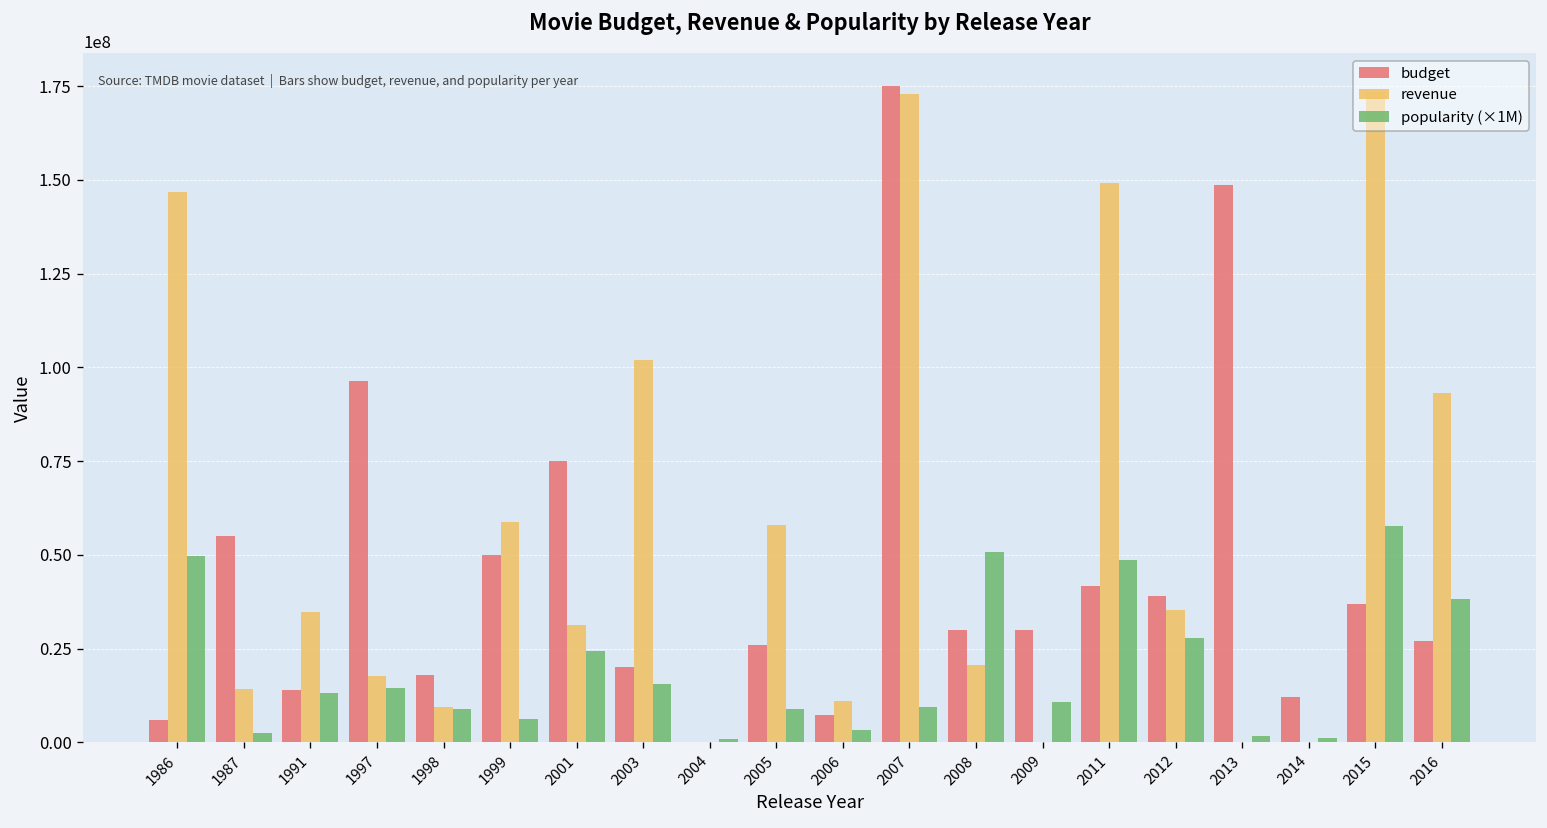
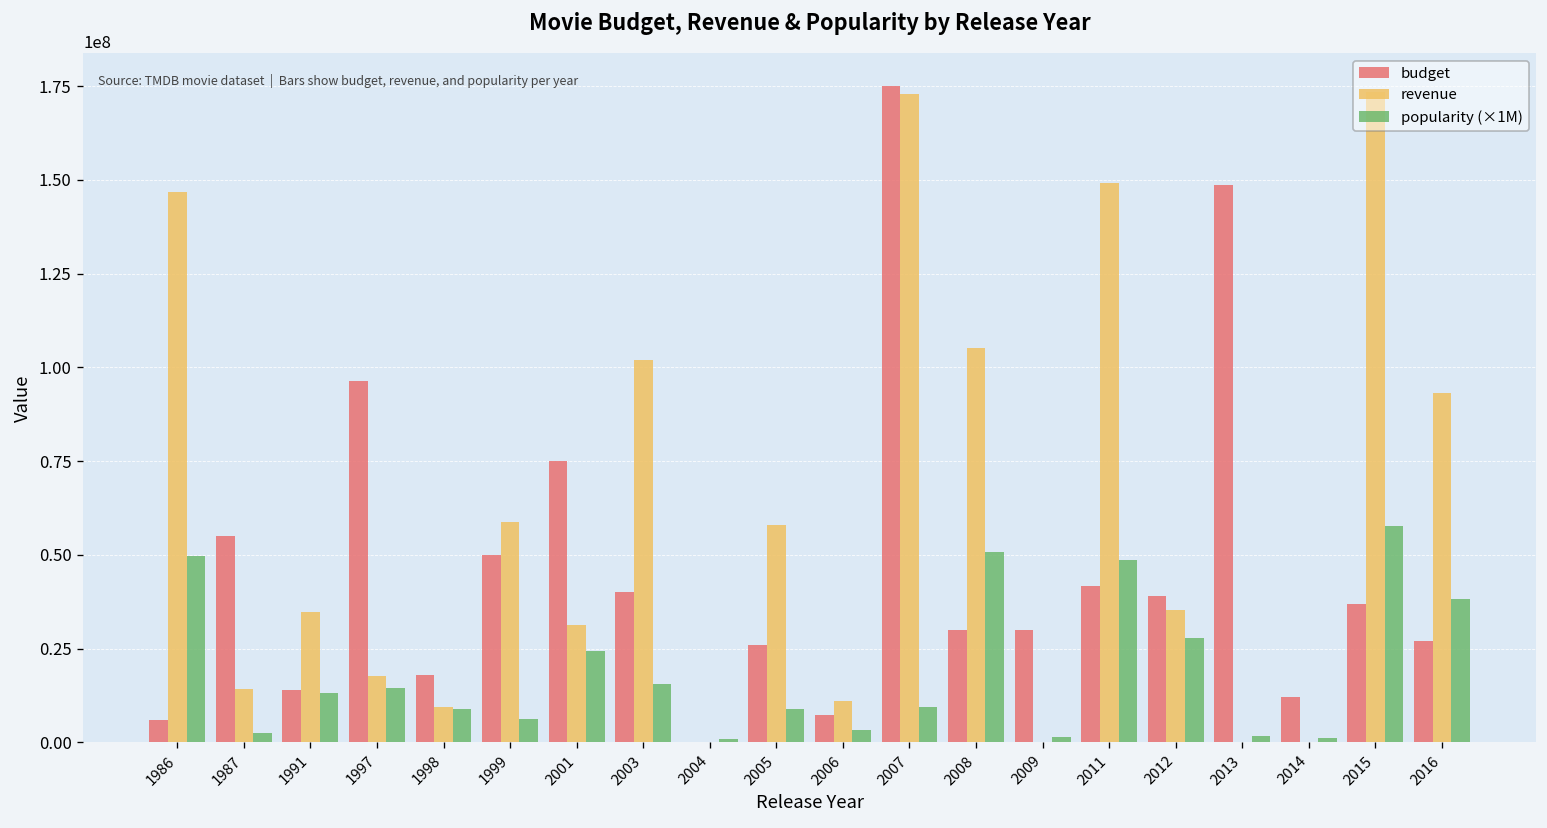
  {
    "budget": {
      "1986": 6000000,
      "1987": 55000000,
      "1991": 14000000,
      "1997": 96000000,
      "1998": 18000000,
      "1999": 50000000,
      "2001": 75000000,
-     "2003": 20000000,
+     "2003": 40000000,
      "2004": 0,
      "2005": 26000000,
      "2006": 7000000,
      "2007": 175000000,
      "2008": 30000000,
      "2009": 30000000,
      "2011": 42000000,
      "2012": 39000000,
      "2013": 149000000,
      "2014": 12000000,
      "2015": 37000000,
      "2016": 27000000
    },
    "revenue": {
      "1986": 147000000,
      "1987": 14000000,
      "1991": 35000000,
      "1997": 18000000,
      "1998": 9000000,
      "1999": 59000000,
      "2001": 31000000,
      "2003": 102000000,
      "2004": 0,
      "2005": 58000000,
      "2006": 11000000,
      "2007": 173000000,
-     "2008": 21000000,
+     "2008": 105000000,
      "2009": 0,
      "2011": 149000000,
      "2012": 35000000,
      "2013": 0,
      "2014": 0,
      "2016": 93000000
    },
    "popularity (×1M)": {
      "1986": 50000000,
      "1987": 2000000,
      "1991": 13000000,
      "1997": 15000000,
      "1998": 9000000,
      "1999": 6000000,
      "2001": 24000000,
      "2003": 16000000,
      "2004": 1000000,
      "2005": 9000000,
      "2006": 3000000,
      "2007": 10000000,
      "2008": 51000000,
-     "2009": 11000000,
+     "2009": 2000000,
      "2011": 49000000,
      "2012": 28000000,
      "2013": 2000000,
      "2014": 1000000,
      "2015": 58000000,
      "2016": 38000000
    }
  }
